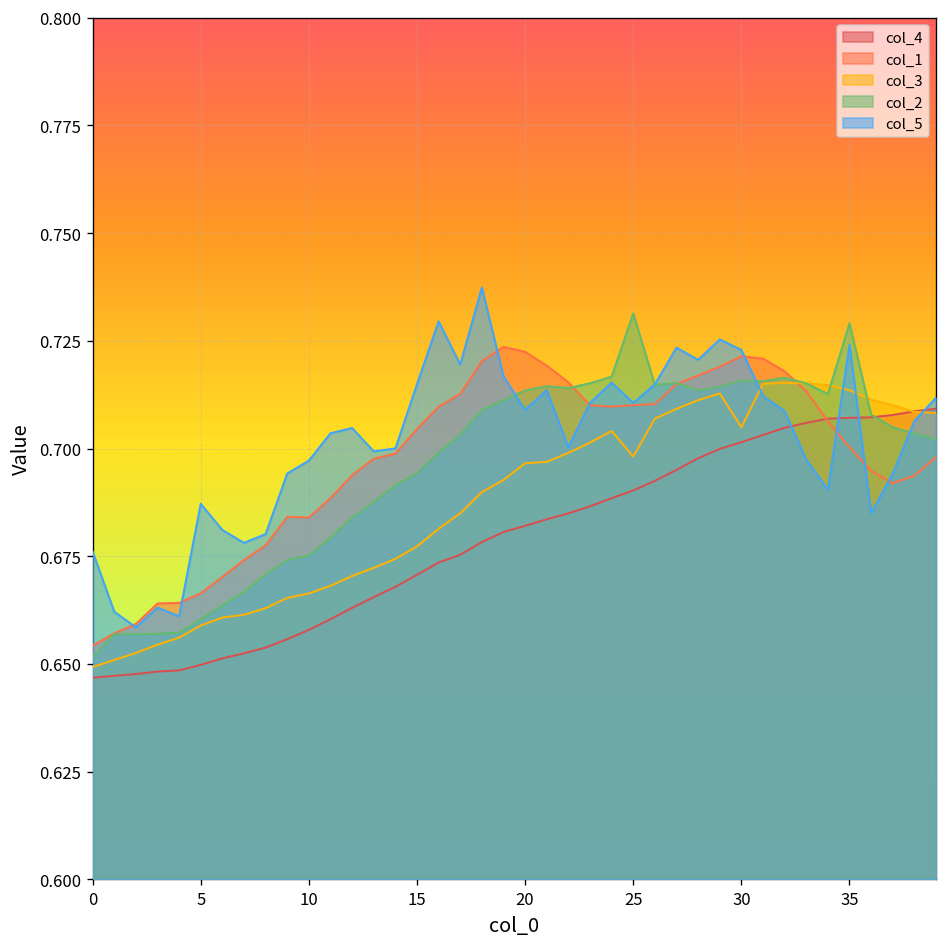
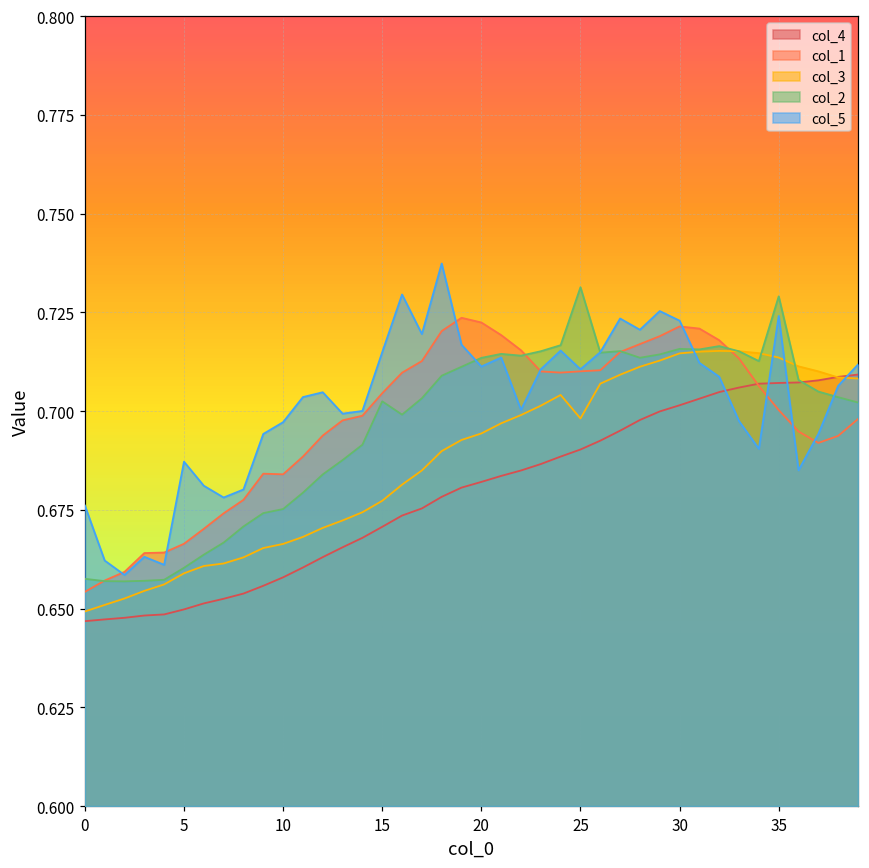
  {
    "col_3": {
      "0": 0.649,
      "5": 0.659,
      "10": 0.666,
      "15": 0.677,
-     "20": 0.697,
+     "20": 0.694,
      "25": 0.698,
-     "30": 0.705,
+     "30": 0.715,
      "35": 0.714
    },
    "col_2": {
-     "0": 0.652,
+     "0": 0.658,
      "5": 0.660,
      "10": 0.675,
-     "15": 0.694,
+     "15": 0.702,
      "20": 0.713,
      "25": 0.731,
      "30": 0.716,
      "35": 0.729
    },
    "col_5": {
      "0": 0.676,
      "5": 0.687,
      "10": 0.697,
      "15": 0.715,
-     "20": 0.709,
+     "20": 0.711,
      "30": 0.723,
      "35": 0.724
    }
  }
